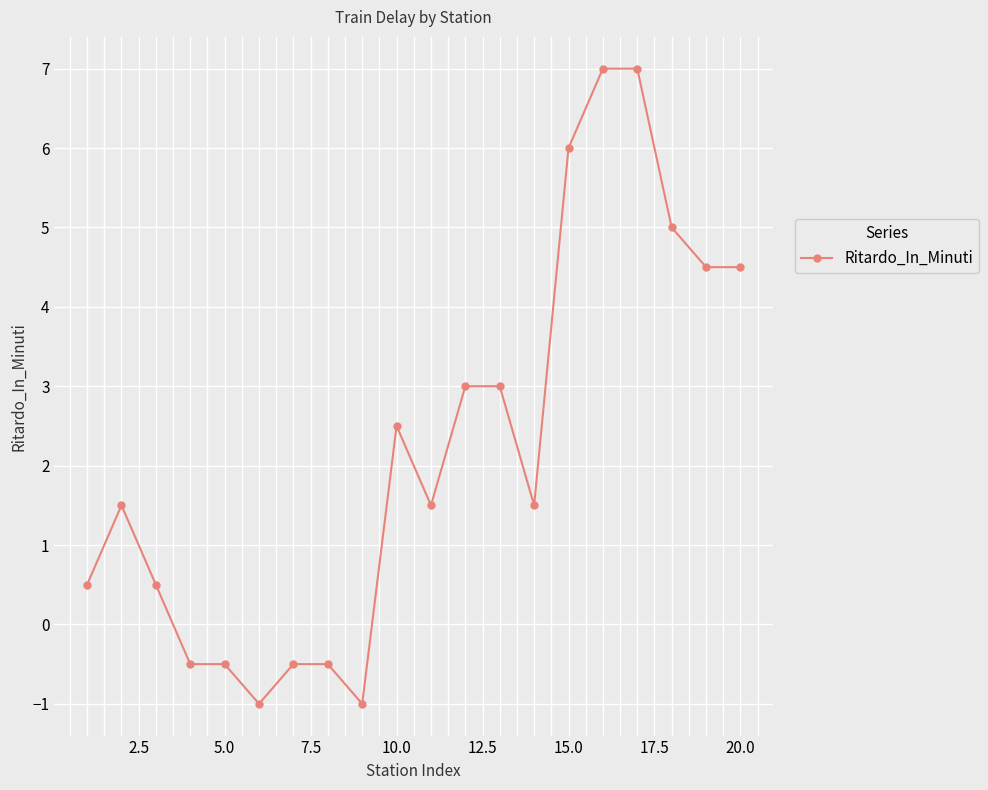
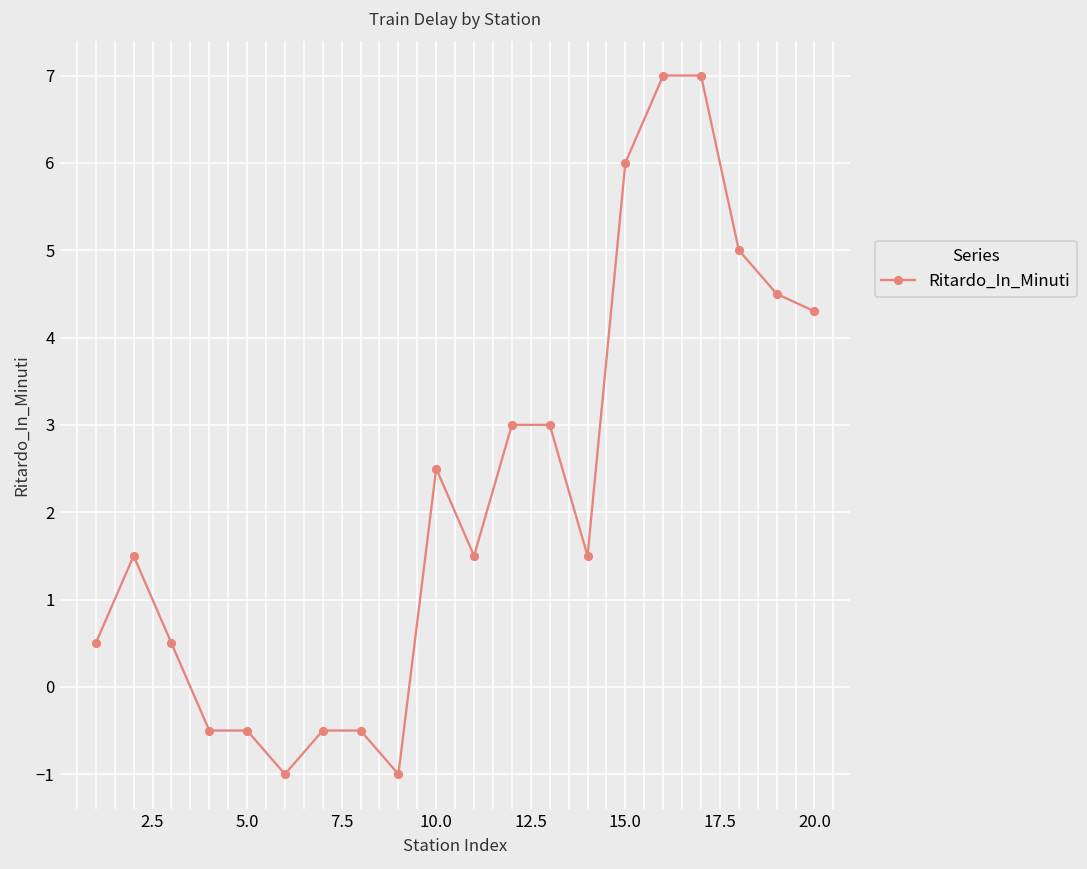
  {
    "5.0": -0.5,
    "10.0": 2.5,
    "15.0": 6.0,
-   "20.0": 4.5
+   "20.0": 4.3
  }
